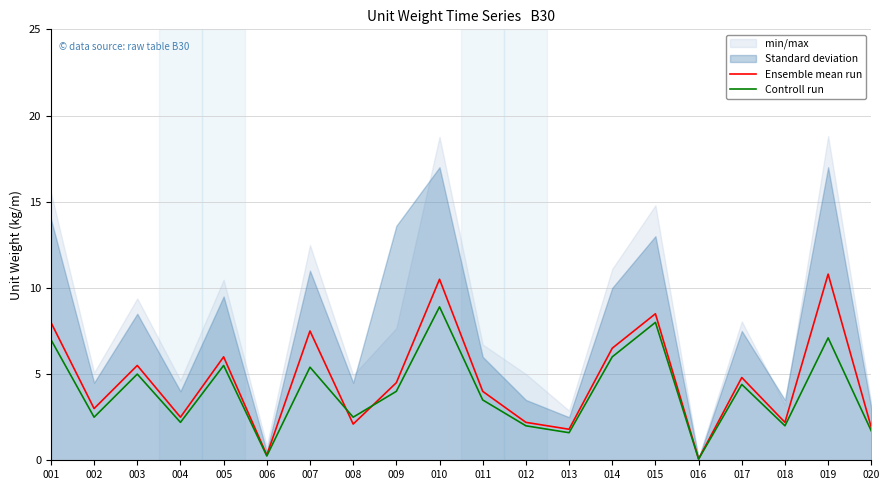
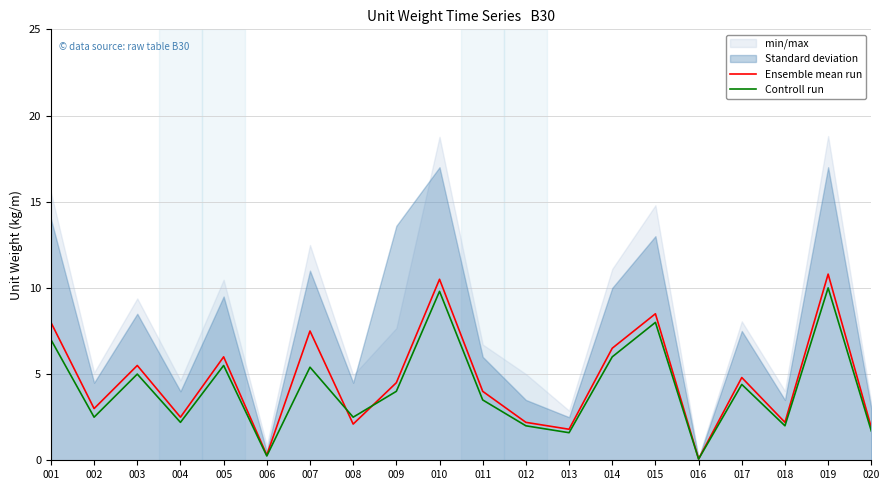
  {
    "Ensemble mean run": {
      "001": 8.0,
      "002": 3.0,
      "003": 5.5,
      "004": 2.5,
      "005": 6.0,
      "007": 7.5,
      "008": 2.1,
      "009": 4.5,
      "010": 10.5,
      "011": 4.0,
      "012": 2.2,
      "013": 1.8,
      "014": 6.5,
      "015": 8.5,
      "017": 4.8,
      "018": 2.2,
      "019": 10.8,
      "020": 1.9
    },
    "min/max": {
      "001": 15.5,
      "002": 5.1,
      "003": 9.4,
      "004": 4.6,
      "005": 10.5,
      "006": 0.8,
      "007": 12.5,
      "008": 4.9,
      "009": 7.7,
      "010": 18.8,
      "011": 6.7,
      "012": 5.0,
      "013": 2.9,
      "014": 11.1,
      "015": 14.8,
      "017": 8.1,
-     "018": 3.2,
+     "018": 4.0,
      "019": 18.8,
      "020": 3.3
    },
    "Controll run": {
      "001": 7.0,
      "002": 2.5,
      "003": 5.0,
      "004": 2.2,
      "005": 5.5,
      "007": 5.4,
      "008": 2.5,
      "009": 4.0,
-     "010": 8.9,
+     "010": 9.8,
      "011": 3.5,
      "012": 2.0,
      "013": 1.6,
      "014": 6.0,
      "015": 8.0,
      "017": 4.4,
      "018": 2.0,
-     "019": 7.1,
+     "019": 10.0,
      "020": 1.7
    },
    "Standard deviation": {
      "001": 14.0,
      "002": 4.5,
      "003": 8.5,
      "004": 4.0,
      "005": 9.5,
      "006": 0.5,
      "007": 11.0,
      "008": 4.5,
      "009": 13.6,
      "010": 17.0,
      "011": 6.0,
      "012": 3.5,
      "013": 2.5,
      "014": 10.0,
      "015": 13.0,
      "017": 7.5,
      "018": 3.5,
      "019": 17.0,
      "020": 3.0
    }
  }
